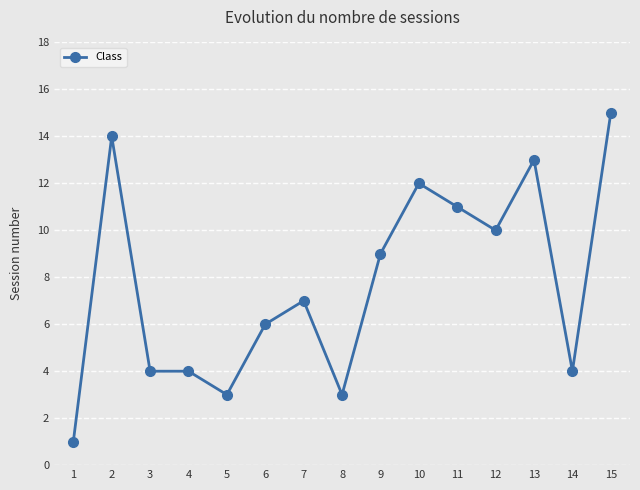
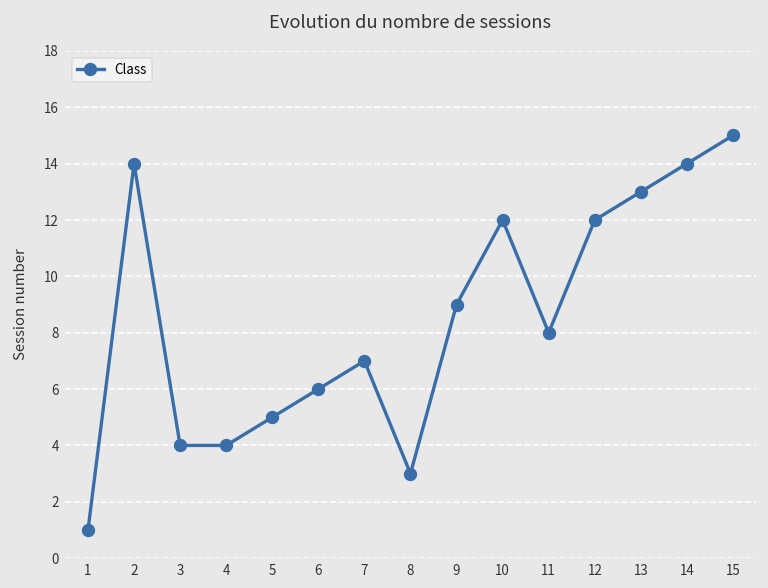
  {
    "1": 1,
    "2": 14,
    "3": 4,
    "4": 4,
-   "5": 3,
+   "5": 5,
    "6": 6,
    "7": 7,
    "8": 3,
    "9": 9,
    "10": 12,
-   "11": 11,
-   "12": 10,
+   "11": 8,
+   "12": 12,
    "13": 13,
-   "14": 4,
+   "14": 14,
    "15": 15
  }
